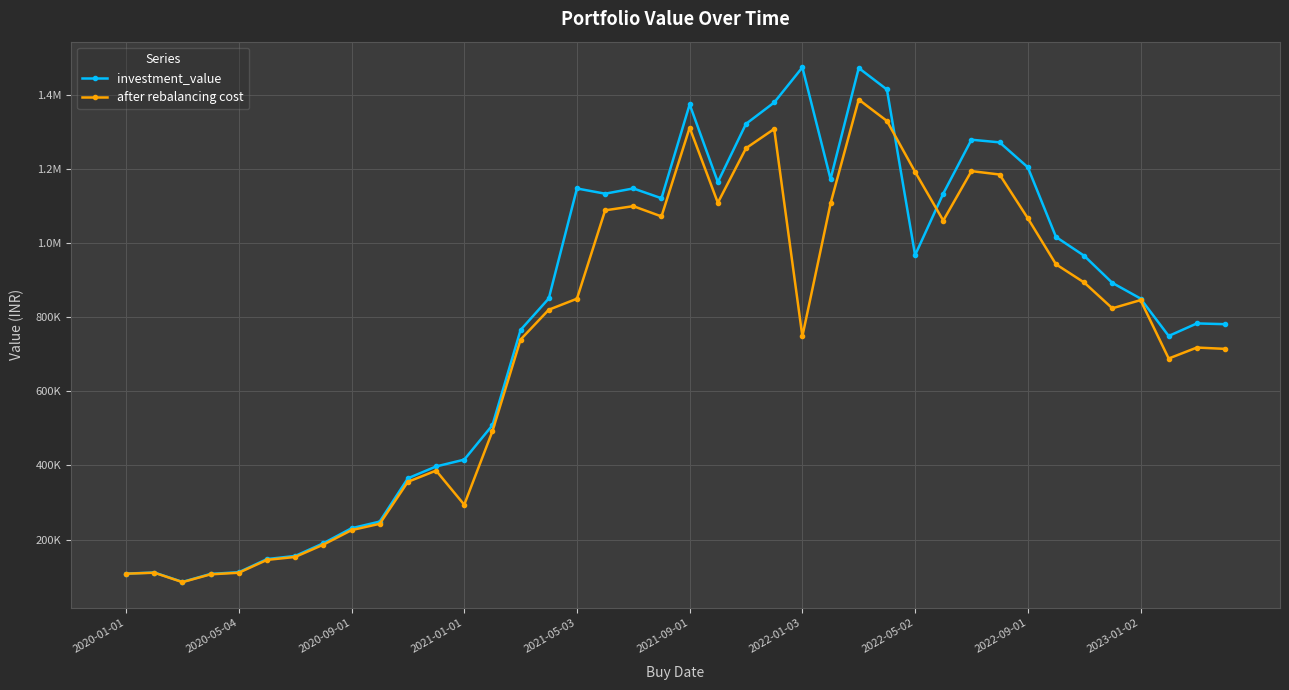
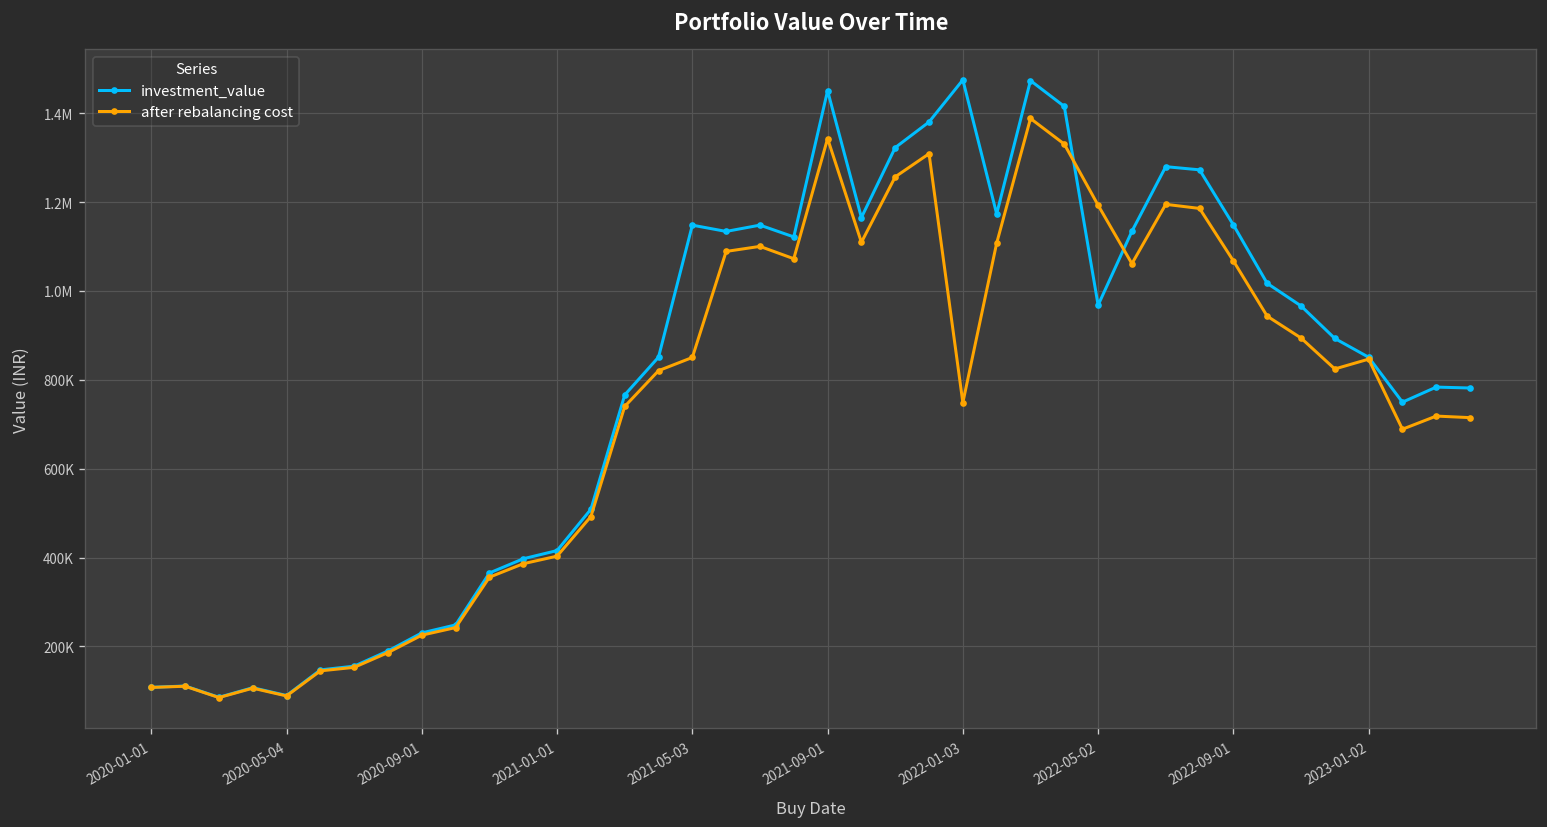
  {
    "investment_value": {
-     "2020-05-04": 110000,
+     "2020-05-04": 90000,
      "2021-01-01": 420000,
      "2021-05-03": 1150000,
-     "2021-09-01": 1380000,
+     "2021-09-01": 1450000,
      "2022-01-03": 1480000,
      "2022-05-02": 970000,
-     "2022-09-01": 1210000
+     "2022-09-01": 1150000
    },
    "after rebalancing cost": {
-     "2020-05-04": 110000,
-     "2021-01-01": 290000,
+     "2020-05-04": 90000,
+     "2021-01-01": 400000,
      "2021-05-03": 850000,
-     "2021-09-01": 1310000,
+     "2021-09-01": 1340000,
      "2022-01-03": 750000,
      "2022-05-02": 1190000,
      "2022-09-01": 1070000
    }
  }
